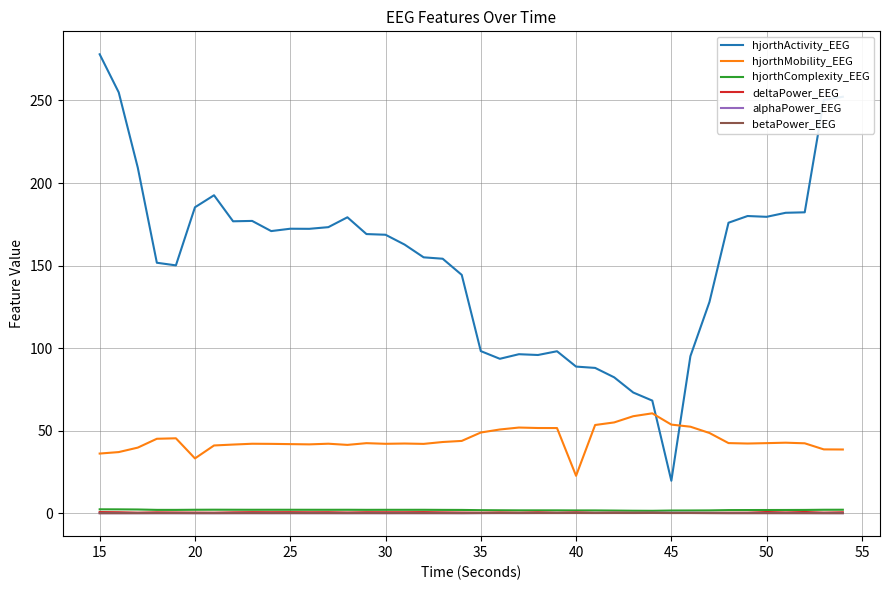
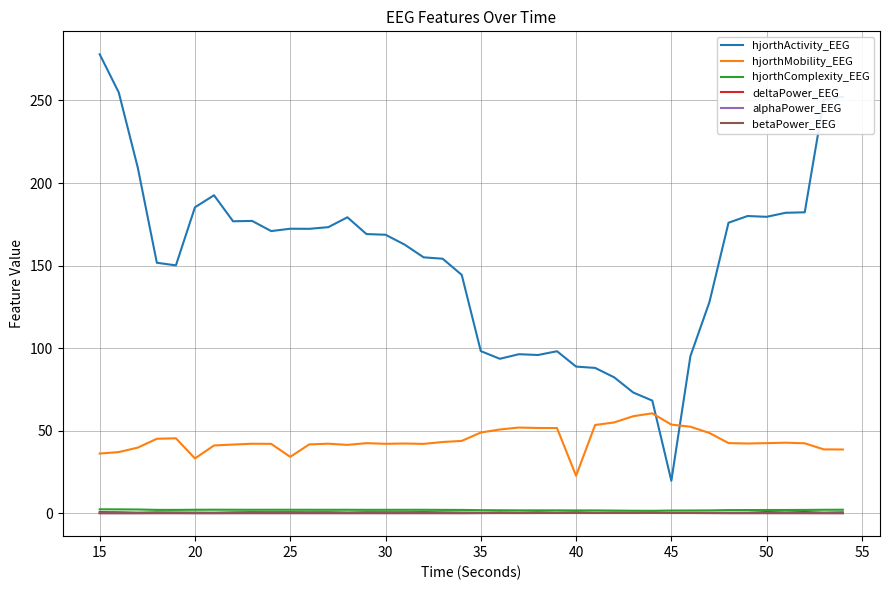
  {
    "hjorthActivity_EEG": {
      "15": 278,
      "20": 185,
      "25": 172,
      "30": 169,
      "35": 98,
      "40": 89,
      "45": 20,
      "50": 180
    },
    "hjorthMobility_EEG": {
      "15": 36,
      "20": 33,
-     "25": 42,
+     "25": 34,
      "30": 42,
      "35": 49,
      "40": 23,
      "45": 54,
      "50": 42
    },
    "hjorthComplexity_EEG": {
      "15": 2,
      "20": 2,
      "35": 2
    }
  }
